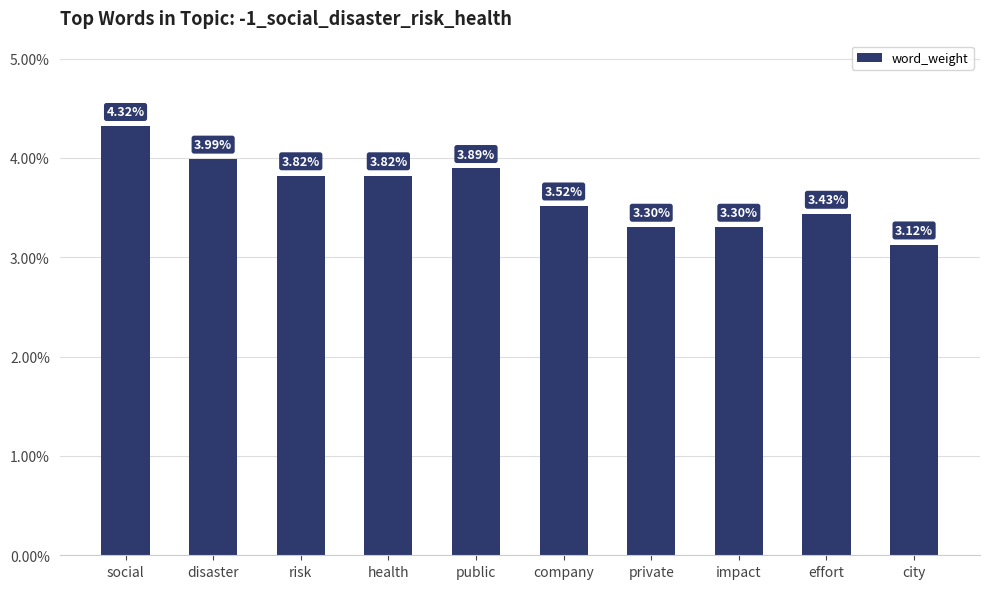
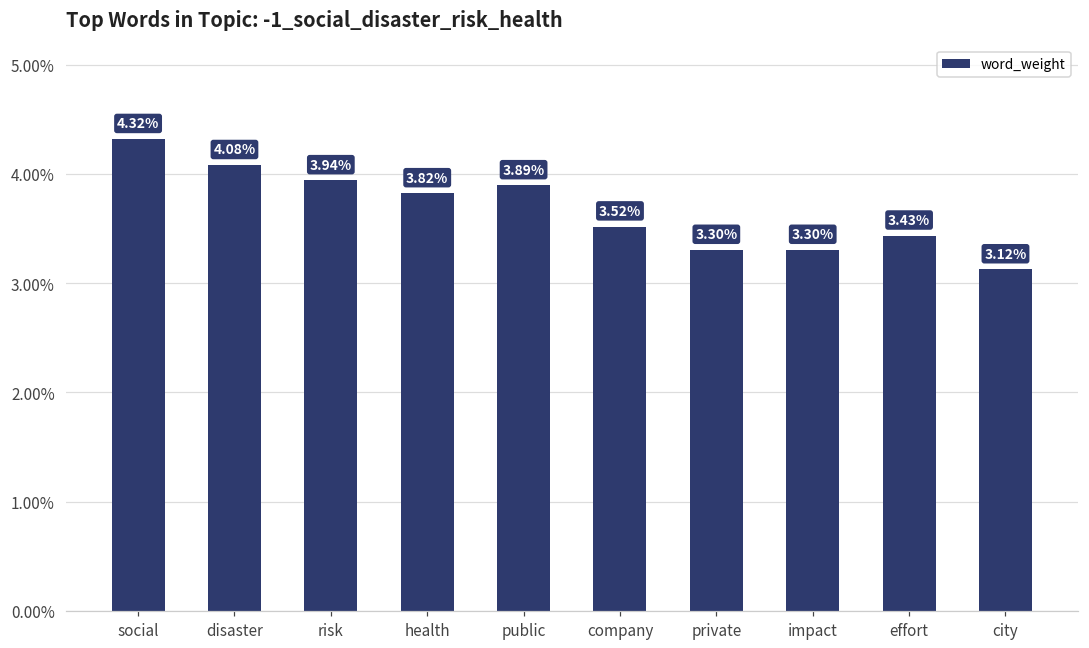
  {
-   "disaster": "3.99%",
-   "risk": "3.82%"
+   "disaster": "4.08%",
+   "risk": "3.94%"
  }
